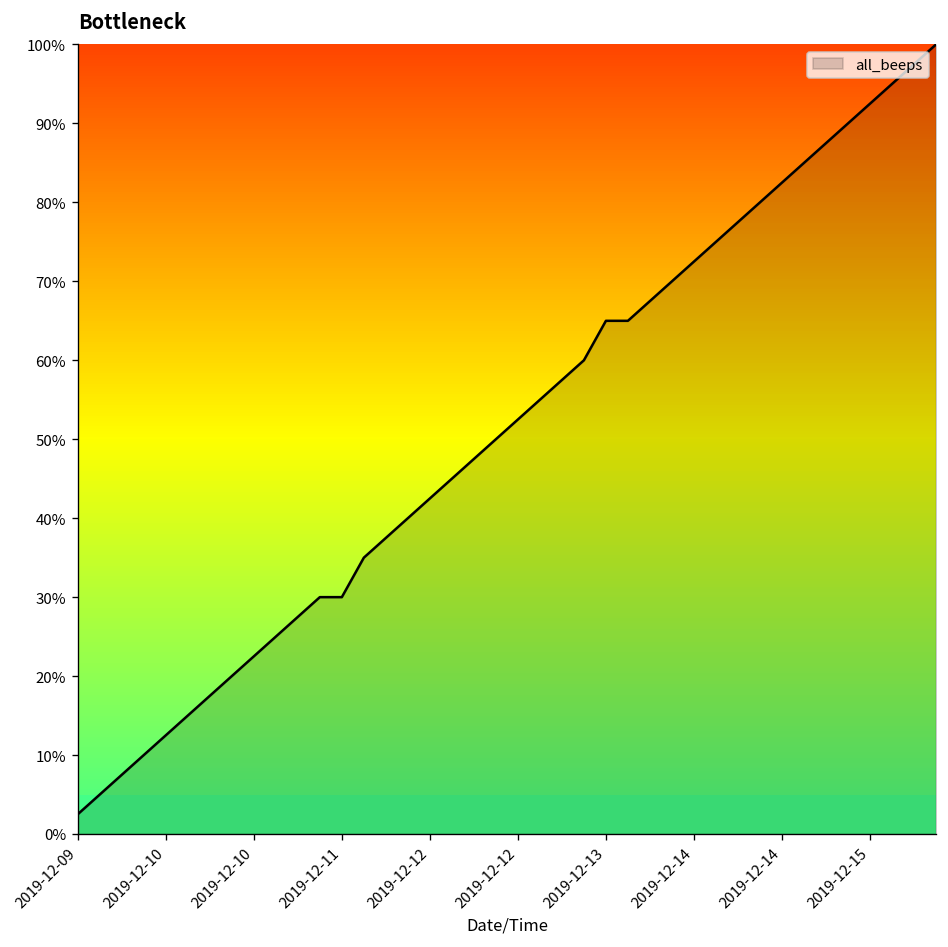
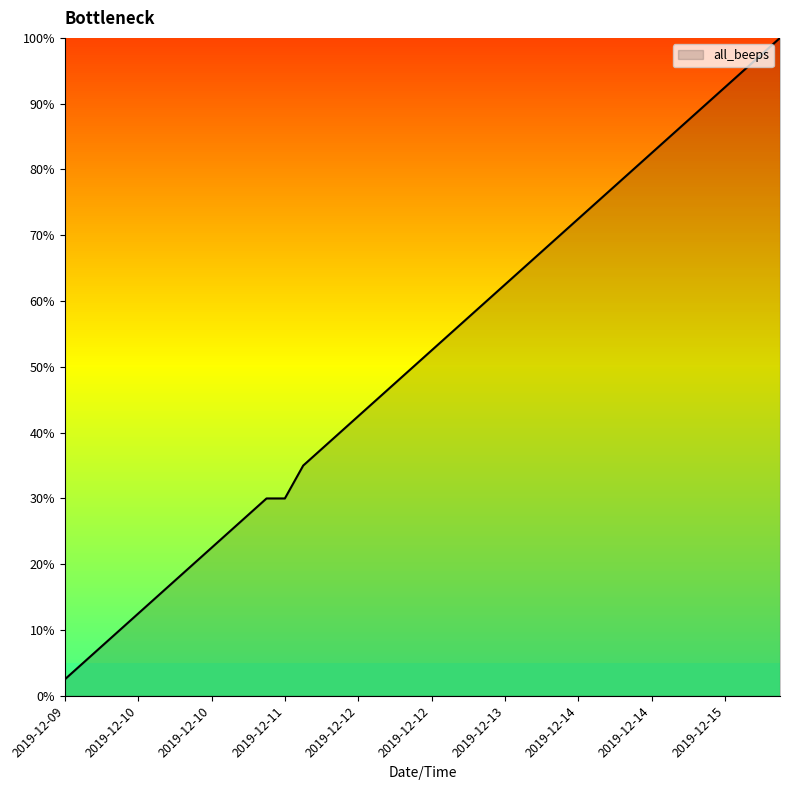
  {
    "2019-12-09": "3%",
    "2019-12-11": "30%",
-   "2019-12-13": "65%",
+   "2019-12-13": "63%",
    "2019-12-15": "93%"
  }
